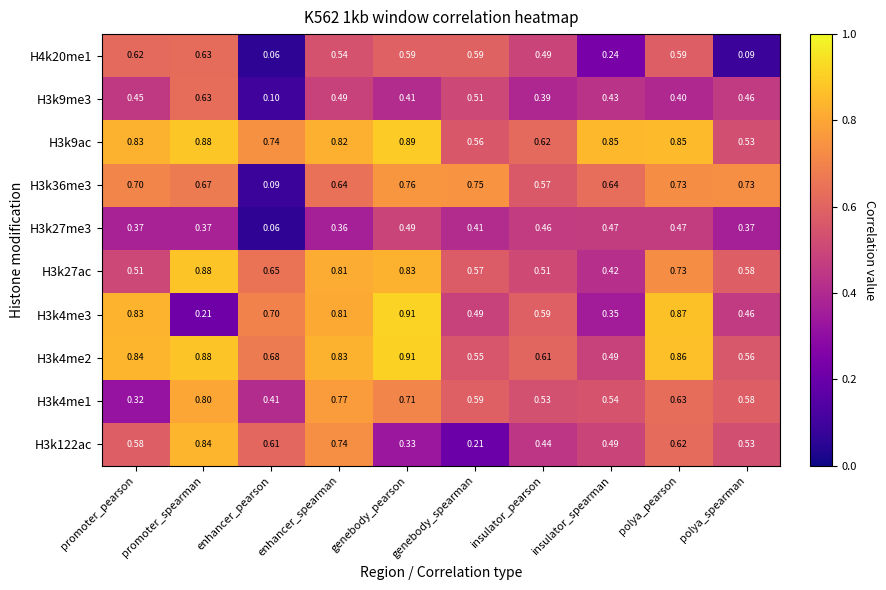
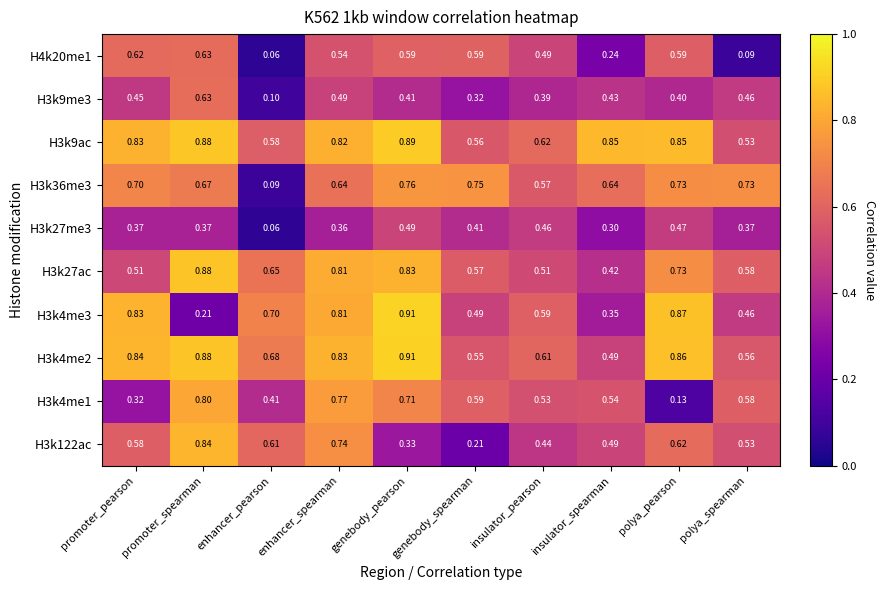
  {
    "H4k20me1": {
      "promoter_pearson": 0.62,
      "promoter_spearman": 0.63,
      "enhancer_pearson": 0.06,
      "enhancer_spearman": 0.54,
      "genebody_pearson": 0.59,
      "genebody_spearman": 0.59,
      "insulator_pearson": 0.49,
      "insulator_spearman": 0.24,
      "polya_pearson": 0.59,
      "polya_spearman": 0.09
    },
    "H3k9me3": {
      "promoter_pearson": 0.45,
      "promoter_spearman": 0.63,
      "enhancer_pearson": 0.10,
      "enhancer_spearman": 0.49,
      "genebody_pearson": 0.41,
-     "genebody_spearman": 0.51,
+     "genebody_spearman": 0.32,
      "insulator_pearson": 0.39,
      "insulator_spearman": 0.43,
      "polya_pearson": 0.40,
      "polya_spearman": 0.46
    },
    "H3k9ac": {
      "promoter_pearson": 0.83,
      "promoter_spearman": 0.88,
-     "enhancer_pearson": 0.74,
+     "enhancer_pearson": 0.58,
      "enhancer_spearman": 0.82,
      "genebody_pearson": 0.89,
      "genebody_spearman": 0.56,
      "insulator_pearson": 0.62,
      "insulator_spearman": 0.85,
      "polya_pearson": 0.85,
      "polya_spearman": 0.53
    },
    "H3k36me3": {
      "promoter_pearson": 0.70,
      "promoter_spearman": 0.67,
      "enhancer_pearson": 0.09,
      "enhancer_spearman": 0.64,
      "genebody_pearson": 0.76,
      "genebody_spearman": 0.75,
      "insulator_pearson": 0.57,
      "insulator_spearman": 0.64,
      "polya_pearson": 0.73,
      "polya_spearman": 0.73
    },
    "H3k27me3": {
      "promoter_pearson": 0.37,
      "promoter_spearman": 0.37,
      "enhancer_pearson": 0.06,
      "enhancer_spearman": 0.36,
      "genebody_pearson": 0.49,
      "genebody_spearman": 0.41,
      "insulator_pearson": 0.46,
-     "insulator_spearman": 0.47,
+     "insulator_spearman": 0.30,
      "polya_pearson": 0.47,
      "polya_spearman": 0.37
    },
    "H3k27ac": {
      "promoter_pearson": 0.51,
      "promoter_spearman": 0.88,
      "enhancer_pearson": 0.65,
      "enhancer_spearman": 0.81,
      "genebody_pearson": 0.83,
      "genebody_spearman": 0.57,
      "insulator_pearson": 0.51,
      "insulator_spearman": 0.42,
      "polya_pearson": 0.73,
      "polya_spearman": 0.58
    },
    "H3k4me3": {
      "promoter_pearson": 0.83,
      "promoter_spearman": 0.21,
      "enhancer_pearson": 0.70,
      "enhancer_spearman": 0.81,
      "genebody_pearson": 0.91,
      "genebody_spearman": 0.49,
      "insulator_pearson": 0.59,
      "insulator_spearman": 0.35,
      "polya_pearson": 0.87,
      "polya_spearman": 0.46
    },
    "H3k4me2": {
      "promoter_pearson": 0.84,
      "promoter_spearman": 0.88,
      "enhancer_pearson": 0.68,
      "enhancer_spearman": 0.83,
      "genebody_pearson": 0.91,
      "genebody_spearman": 0.55,
      "insulator_pearson": 0.61,
      "insulator_spearman": 0.49,
      "polya_pearson": 0.86,
      "polya_spearman": 0.56
    },
    "H3k4me1": {
      "promoter_pearson": 0.32,
      "promoter_spearman": 0.80,
      "enhancer_pearson": 0.41,
      "enhancer_spearman": 0.77,
      "genebody_pearson": 0.71,
      "genebody_spearman": 0.59,
      "insulator_pearson": 0.53,
      "insulator_spearman": 0.54,
-     "polya_pearson": 0.63,
+     "polya_pearson": 0.13,
      "polya_spearman": 0.58
    },
    "H3k122ac": {
      "promoter_pearson": 0.58,
      "promoter_spearman": 0.84,
      "enhancer_pearson": 0.61,
      "enhancer_spearman": 0.74,
      "genebody_pearson": 0.33,
      "genebody_spearman": 0.21,
      "insulator_pearson": 0.44,
      "insulator_spearman": 0.49,
      "polya_pearson": 0.62,
      "polya_spearman": 0.53
    }
  }
